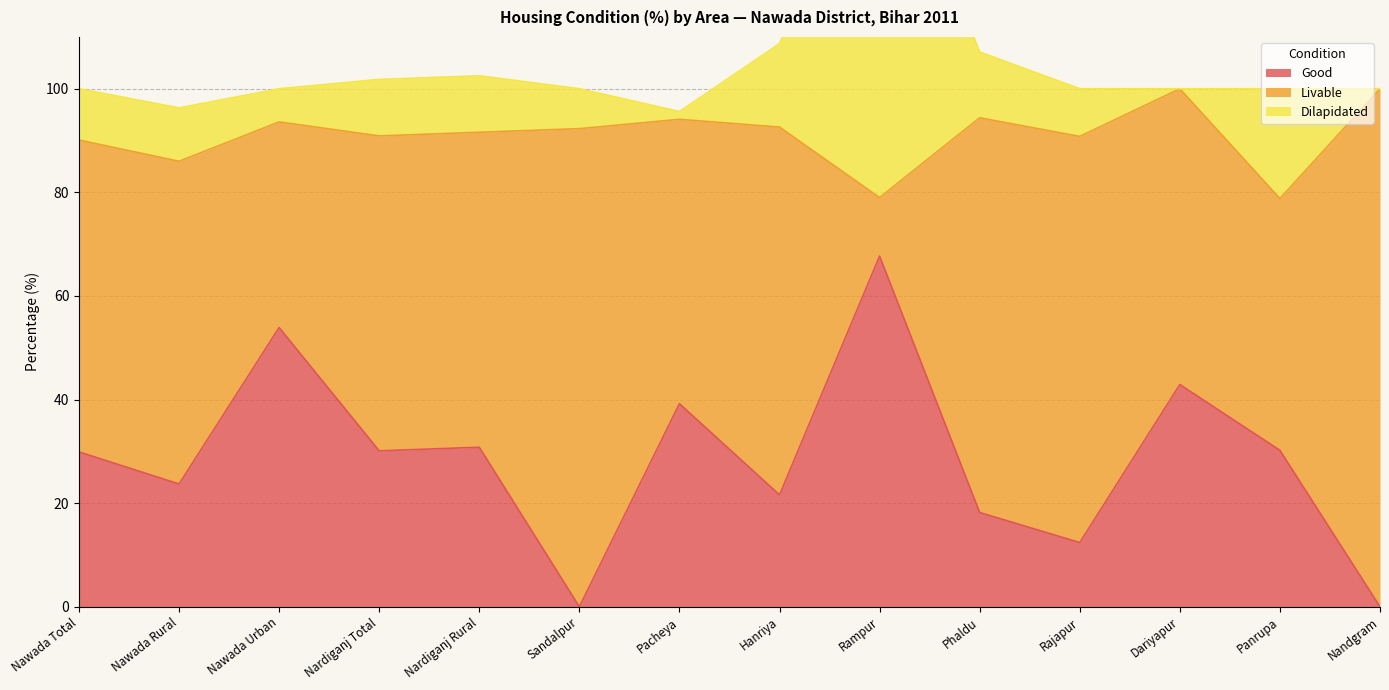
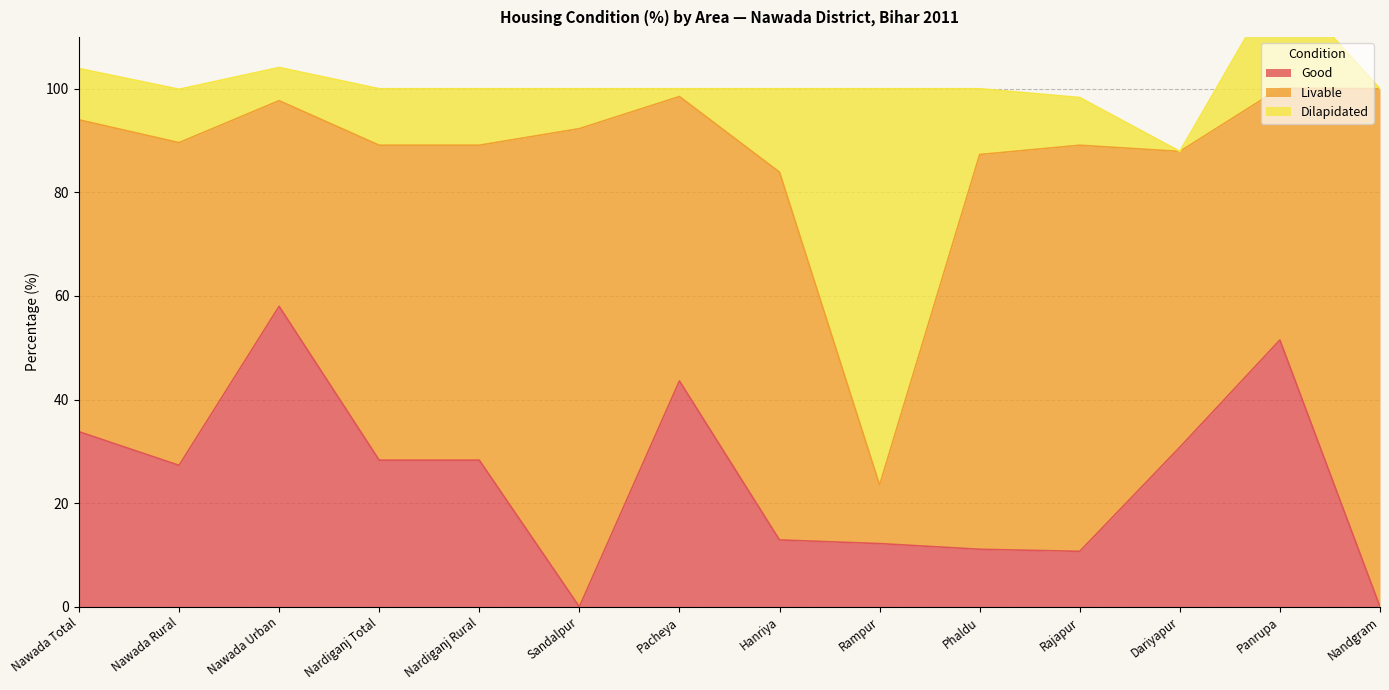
  {
    "Good": {
-     "Nawada Total": 30,
-     "Nawada Rural": 24,
-     "Nawada Urban": 54,
-     "Nardiganj Total": 30,
-     "Nardiganj Rural": 31,
+     "Nawada Total": 34,
+     "Nawada Rural": 27,
+     "Nawada Urban": 58,
+     "Nardiganj Total": 28,
+     "Nardiganj Rural": 28,
      "Sandalpur": 0,
-     "Pacheya": 39,
-     "Hanriya": 22,
-     "Rampur": 68,
-     "Phaldu": 18,
-     "Rajapur": 12,
-     "Dariyapur": 43,
-     "Panrupa": 30,
+     "Pacheya": 44,
+     "Hanriya": 13,
+     "Rampur": 12,
+     "Phaldu": 11,
+     "Rajapur": 11,
+     "Dariyapur": 31,
+     "Panrupa": 52,
      "Nandgram": 0
    },
    "Livable": {
      "Nawada Total": 60,
      "Nawada Rural": 62,
      "Nawada Urban": 40,
      "Nardiganj Total": 61,
      "Nardiganj Rural": 61,
      "Sandalpur": 92,
      "Pacheya": 55,
      "Hanriya": 71,
      "Rampur": 11,
      "Phaldu": 76,
      "Rajapur": 78
    },
    "Dilapidated": {
      "Nawada Total": 10,
      "Nawada Rural": 10,
      "Nawada Urban": 6,
      "Nardiganj Total": 11,
      "Nardiganj Rural": 11,
      "Sandalpur": 8,
      "Pacheya": 2,
      "Hanriya": 16,
      "Phaldu": 13,
      "Rajapur": 9
    }
  }
